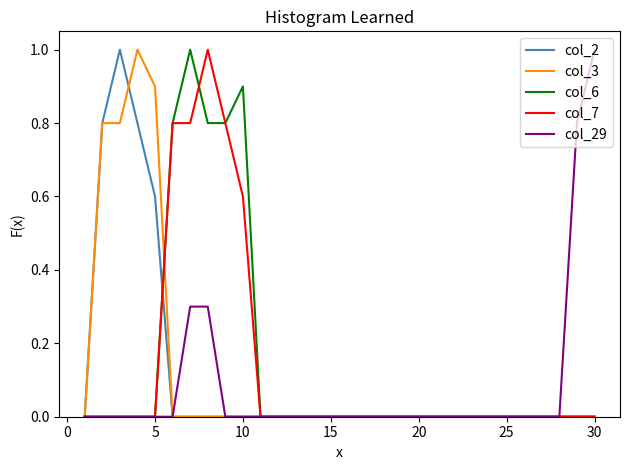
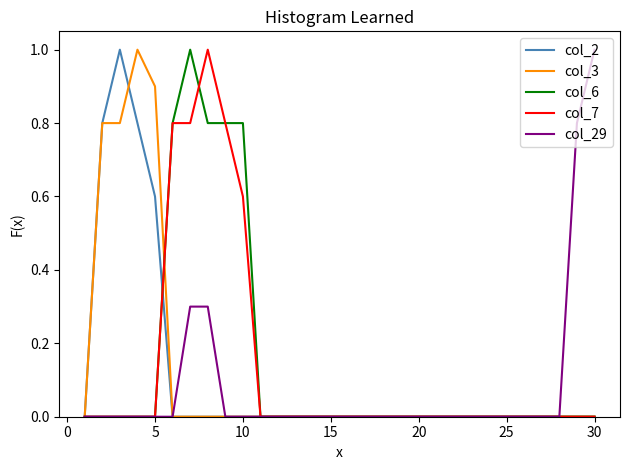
  {
    "col_2": {
      "5": 0.6
    },
    "col_3": {
      "5": 0.9
    },
    "col_6": {
-     "10": 0.9
+     "10": 0.8
    },
    "col_7": {
      "10": 0.6
    }
  }
